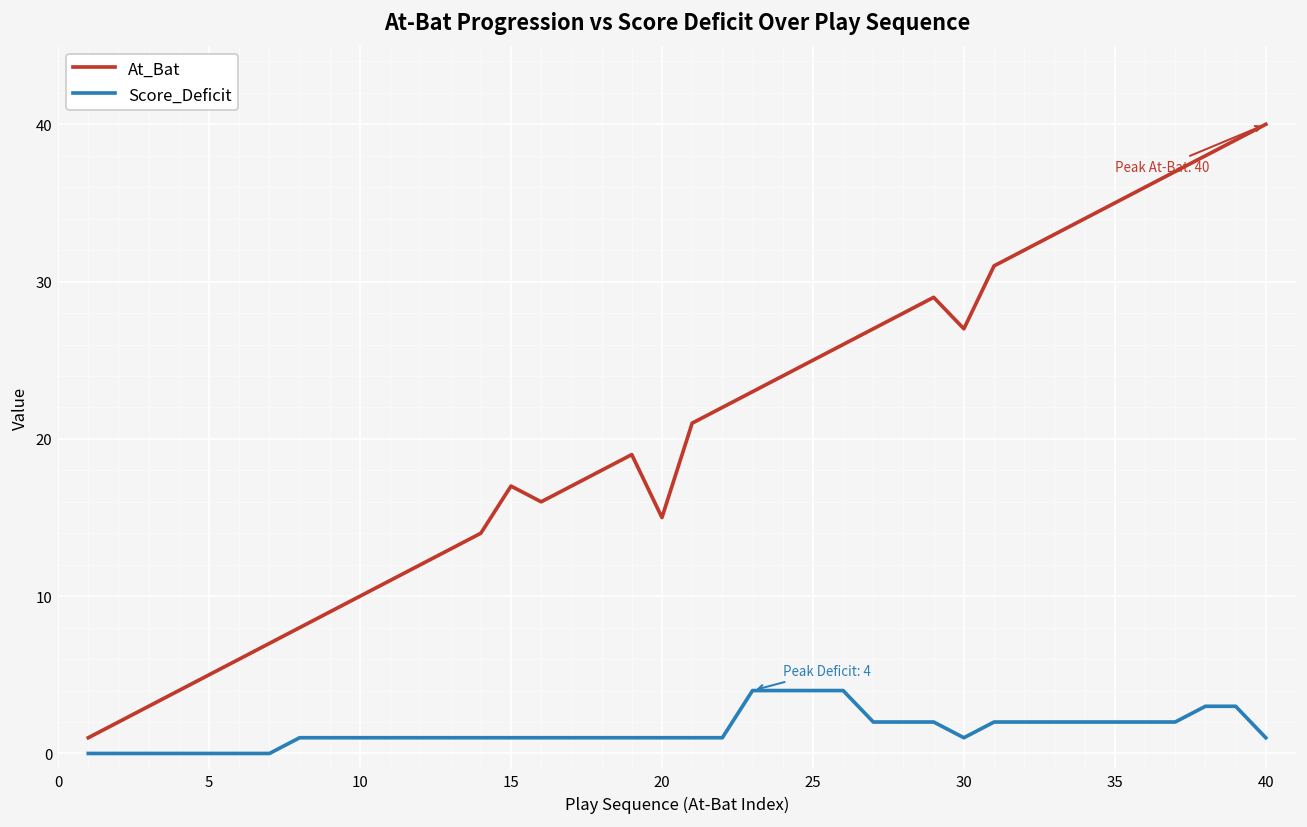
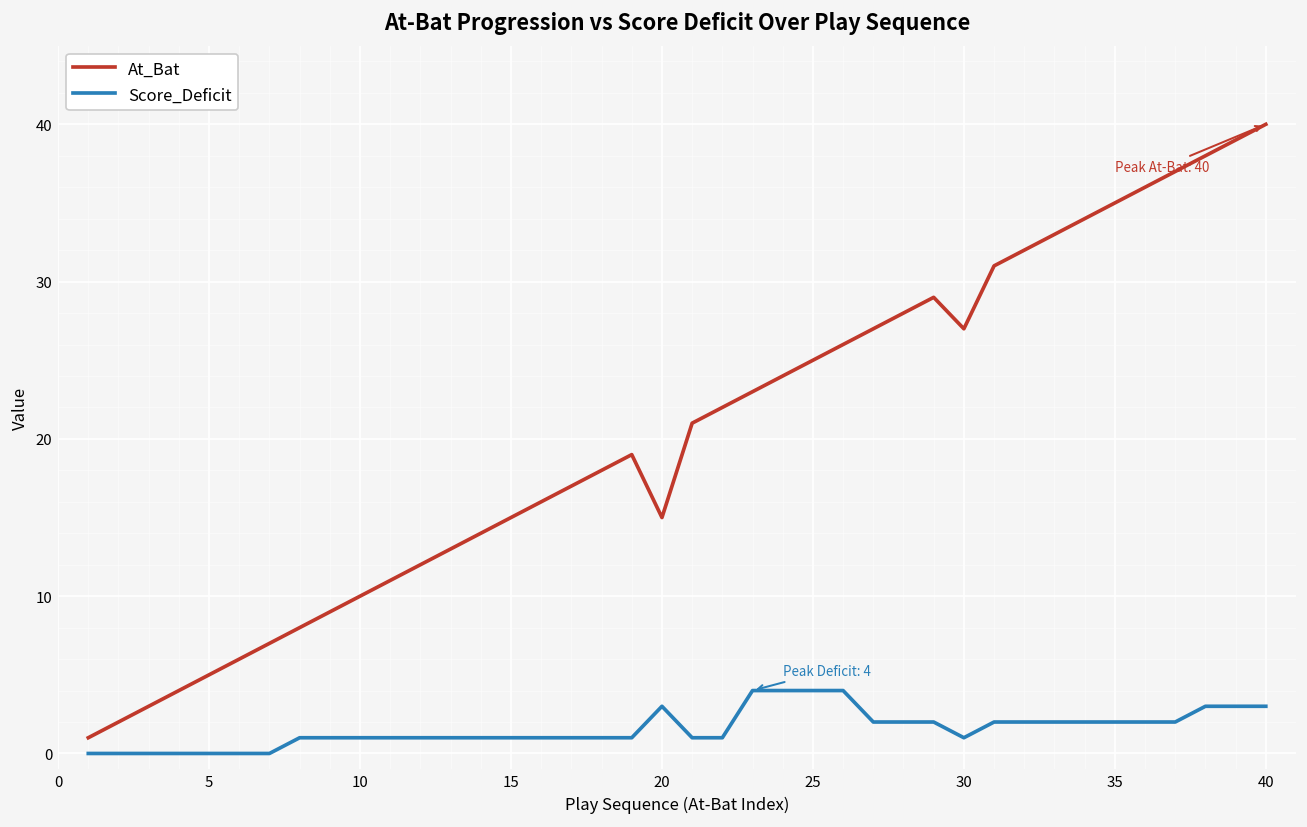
  {
    "At_Bat": {
      "5": 5,
      "10": 10,
-     "15": 17,
+     "15": 15,
      "20": 15,
      "25": 25,
      "30": 27,
      "35": 35,
      "40": 40
    },
    "Score_Deficit": {
      "5": 0,
      "10": 1,
      "15": 1,
-     "20": 1,
+     "20": 3,
      "30": 1,
      "35": 2,
-     "40": 1
+     "40": 3
    }
  }
